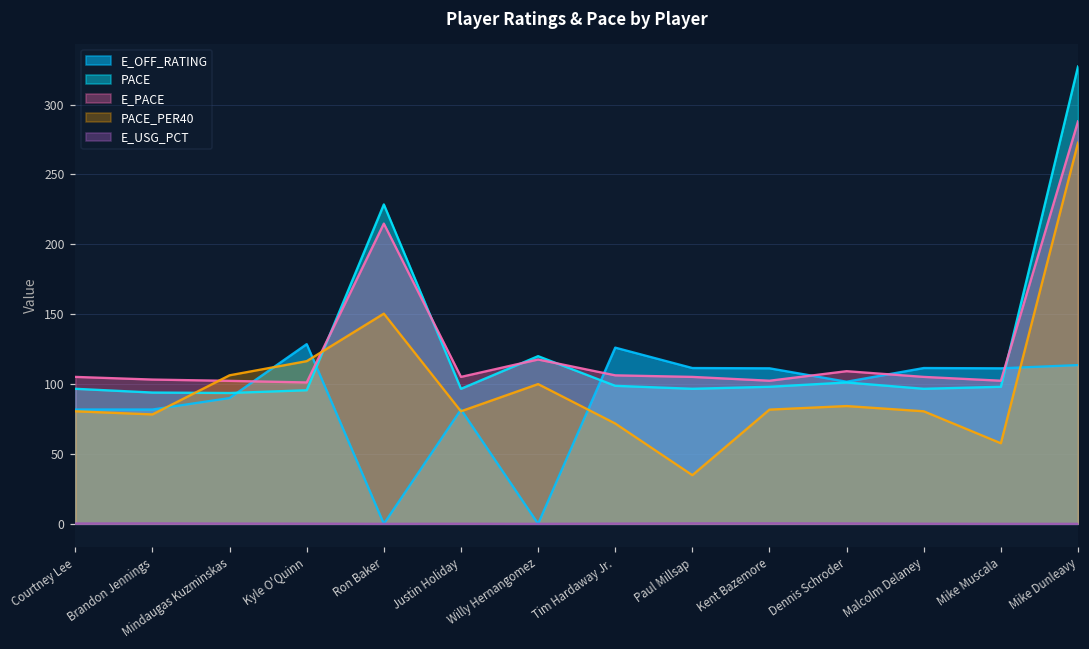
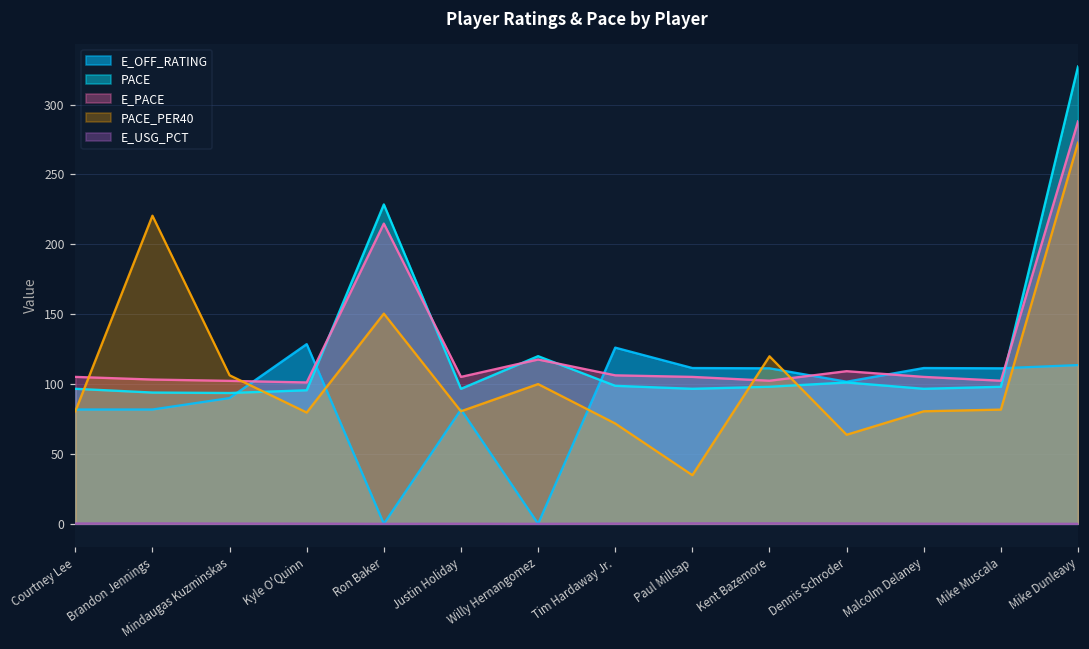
  {
    "PACE_PER40": {
-     "Brandon Jennings": 78,
+     "Brandon Jennings": 221,
      "Mindaugas Kuzminskas": 106,
-     "Kyle O'Quinn": 116,
+     "Kyle O'Quinn": 80,
      "Ron Baker": 150,
      "Willy Hernangomez": 100,
      "Tim Hardaway Jr.": 72,
      "Paul Millsap": 35,
-     "Kent Bazemore": 82,
-     "Dennis Schroder": 84,
+     "Kent Bazemore": 120,
+     "Dennis Schroder": 64,
      "Malcolm Delaney": 81,
-     "Mike Muscala": 58,
+     "Mike Muscala": 82,
      "Mike Dunleavy": 273
    }
  }
